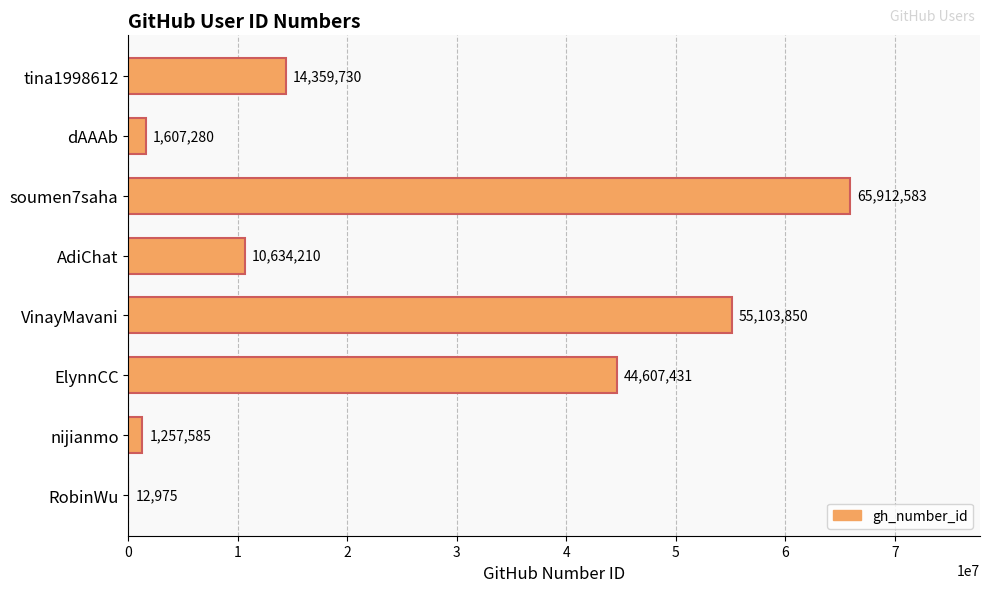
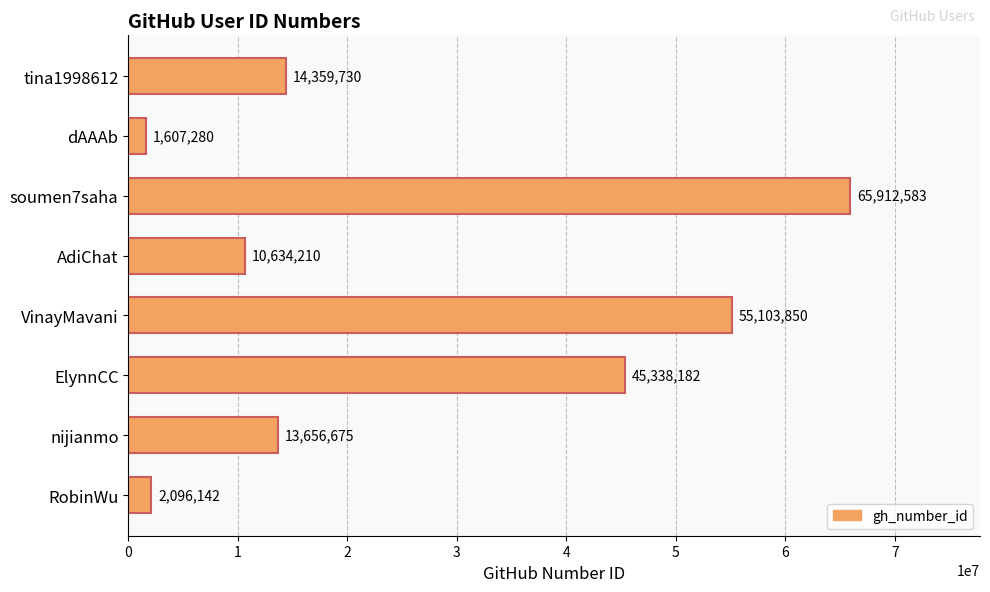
  {
    "tina1998612": "14,359,730",
    "dAAAb": "1,607,280",
    "soumen7saha": "65,912,583",
    "AdiChat": "10,634,210",
    "VinayMavani": "55,103,850",
-   "ElynnCC": "44,607,431",
-   "nijianmo": "1,257,585",
-   "RobinWu": "12,975"
+   "ElynnCC": "45,338,182",
+   "nijianmo": "13,656,675",
+   "RobinWu": "2,096,142"
  }
